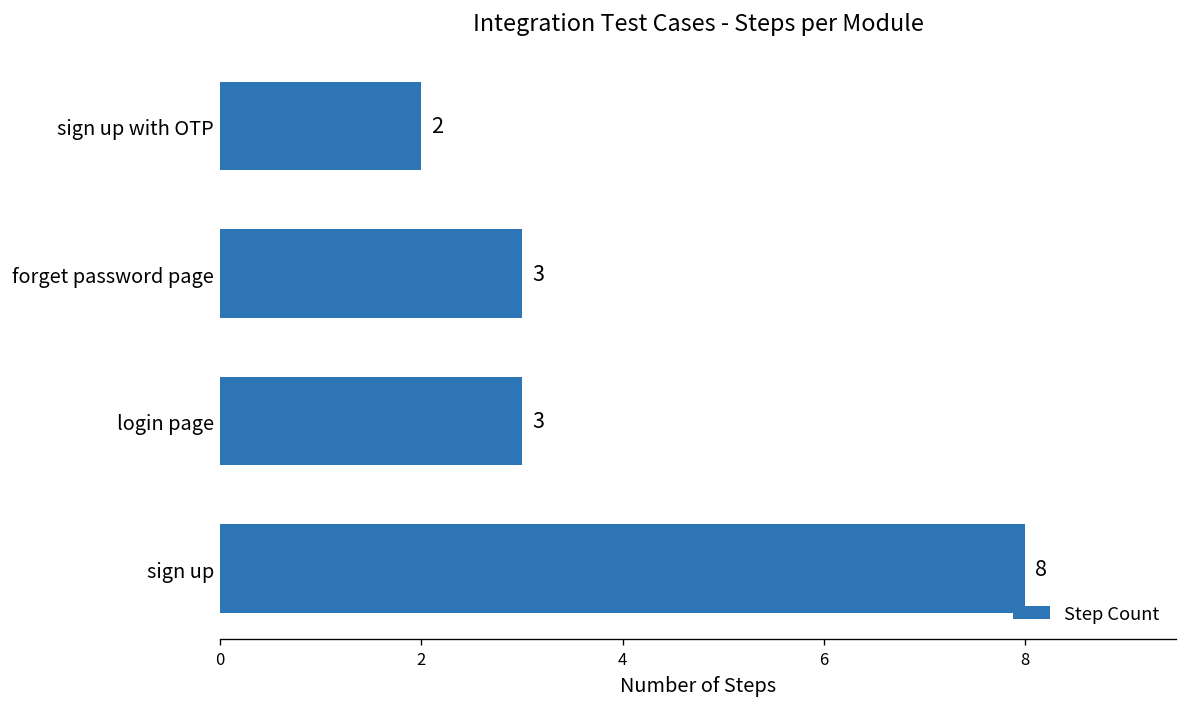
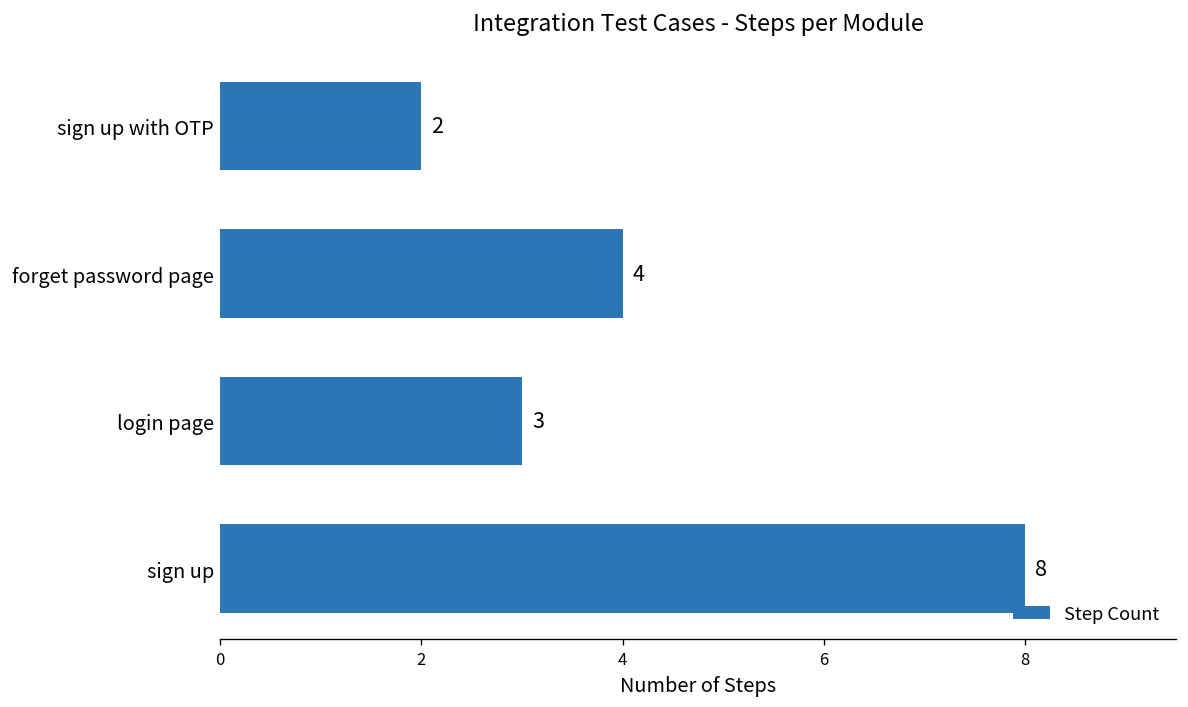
  {
    "sign up with OTP": 2,
-   "forget password page": 3,
+   "forget password page": 4,
    "login page": 3,
    "sign up": 8
  }
